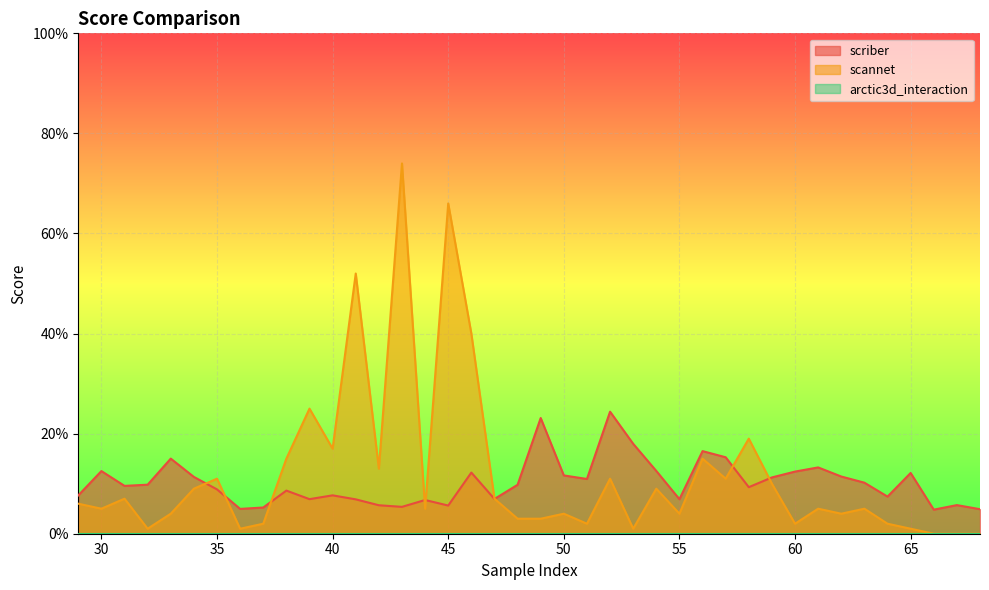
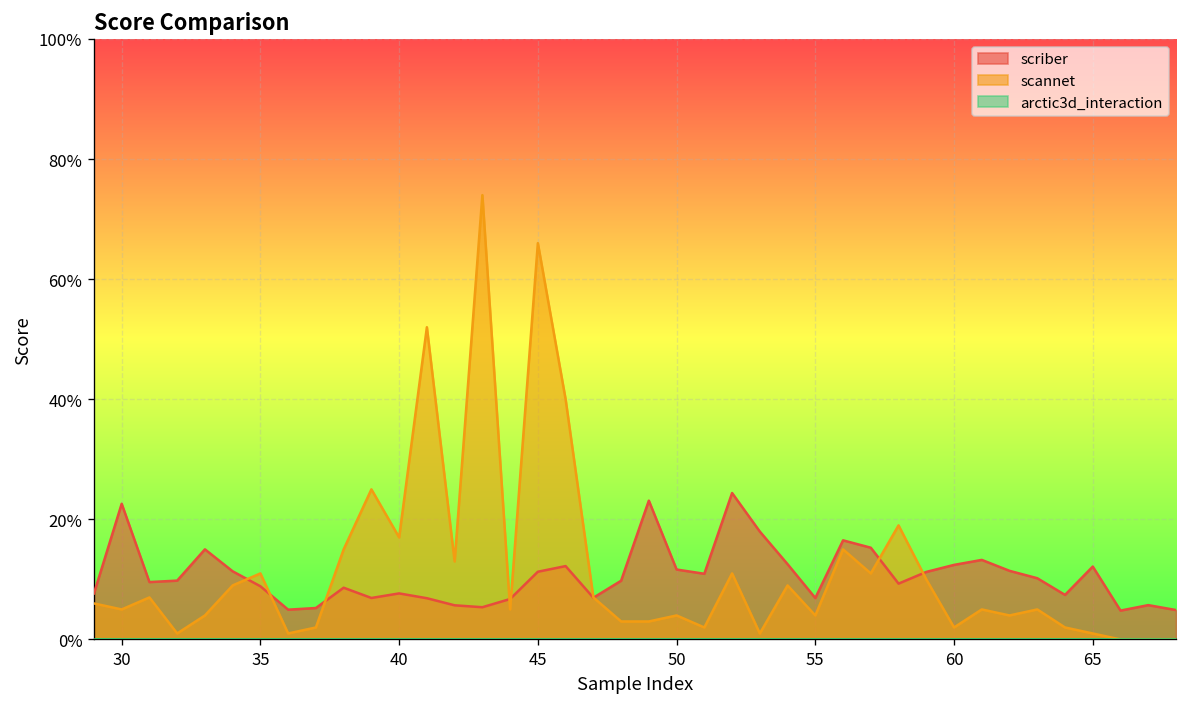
  {
    "scriber": {
-     "30": "13%",
+     "30": "23%",
      "35": "9%",
      "40": "8%",
-     "45": "6%",
+     "45": "11%",
      "50": "12%",
      "55": "7%",
      "60": "12%",
      "65": "12%"
    },
    "scannet": {
      "30": "5%",
      "35": "11%",
      "40": "17%",
      "45": "66%",
      "50": "4%",
      "55": "4%",
      "60": "2%",
      "65": "1%"
    },
    "arctic3d_interaction": {
      "30": "0%",
      "35": "0%",
      "40": "0%",
      "45": "0%",
      "50": "0%",
      "55": "0%",
      "60": "0%",
      "65": "0%"
    }
  }
